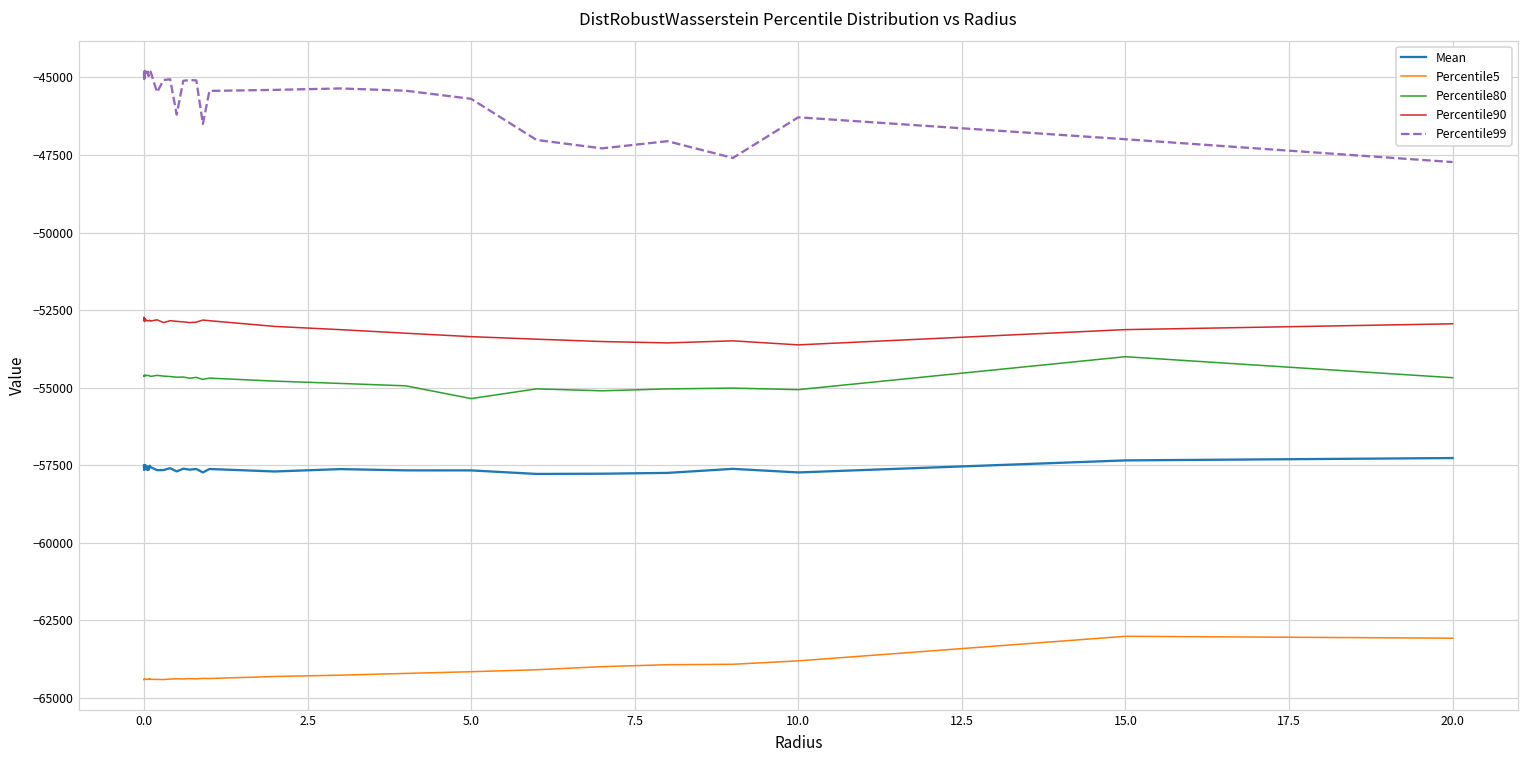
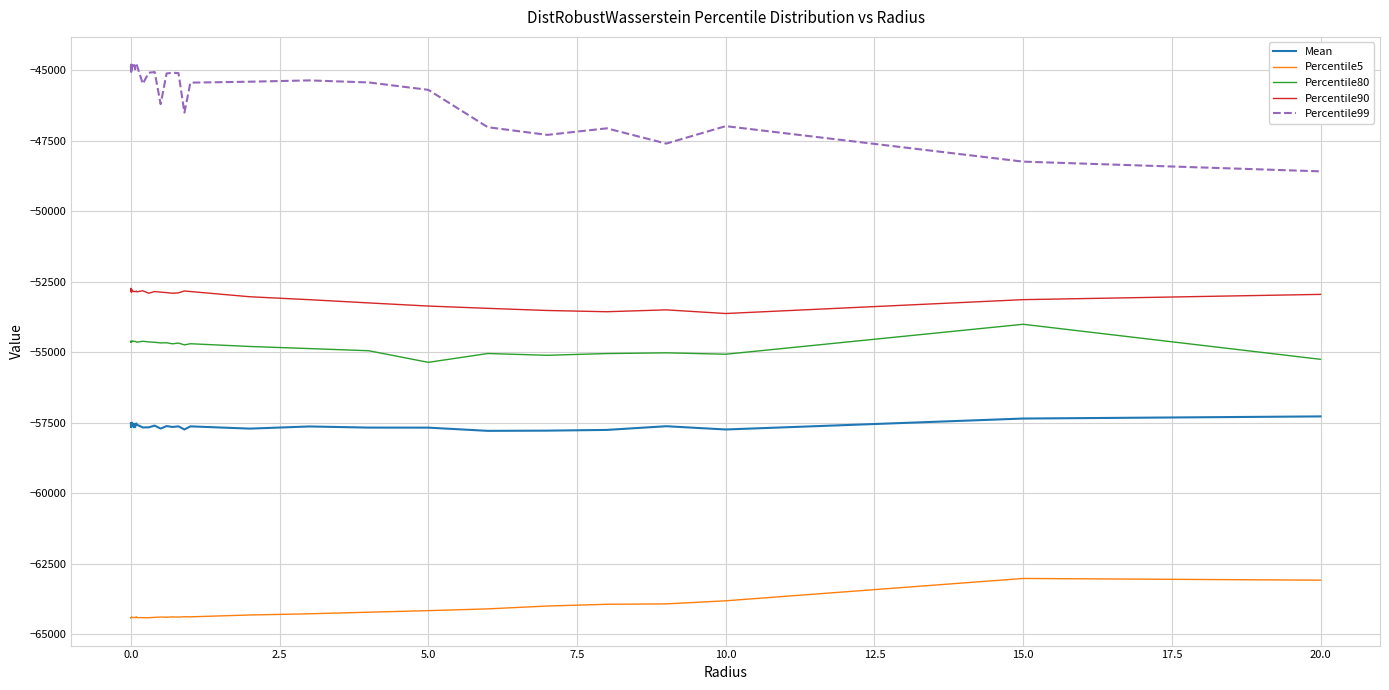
  {
    "Mean": {
      "0.0": -57500,
      "5.0": -57700,
      "10.0": -57700,
      "15.0": -57300,
      "20.0": -57300
    },
    "Percentile5": {
      "0.0": -64400,
      "5.0": -64200,
      "10.0": -63800,
      "15.0": -63000,
      "20.0": -63100
    },
    "Percentile80": {
      "0.0": -54600,
      "5.0": -55400,
      "10.0": -55100,
      "15.0": -54000,
-     "20.0": -54700
+     "20.0": -55200
    },
    "Percentile90": {
      "0.0": -52800,
      "5.0": -53400,
      "10.0": -53600,
      "15.0": -53100,
      "20.0": -52900
    },
    "Percentile99": {
      "0.0": -44800,
      "5.0": -45700,
-     "10.0": -46300,
-     "15.0": -47000,
-     "20.0": -47700
+     "10.0": -47000,
+     "15.0": -48200,
+     "20.0": -48600
    }
  }
